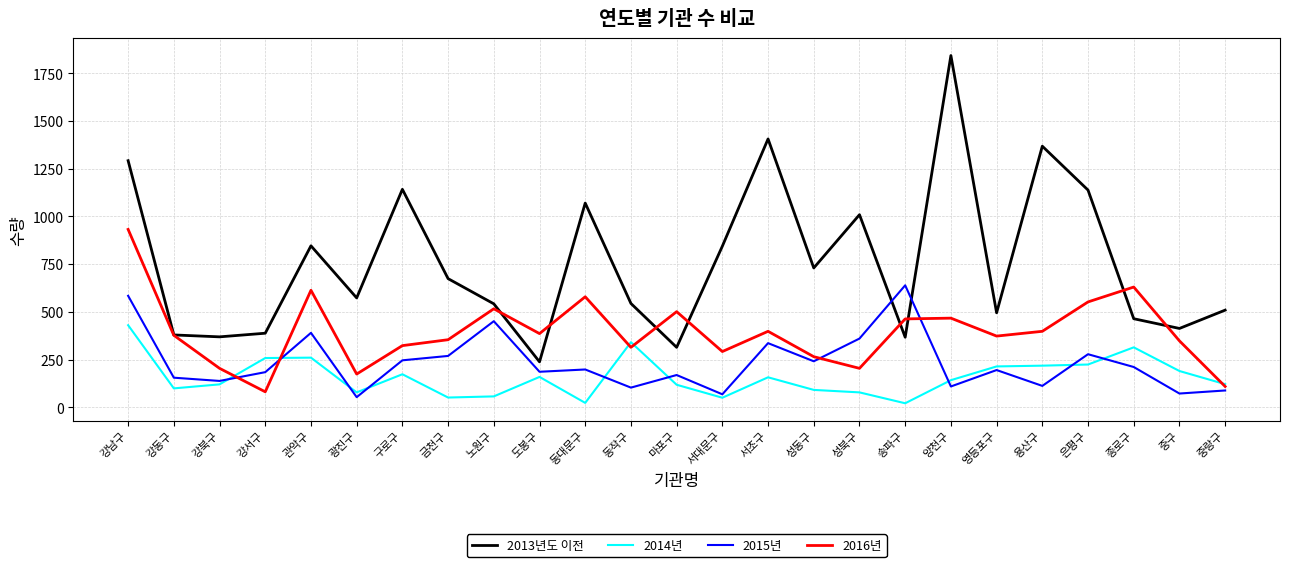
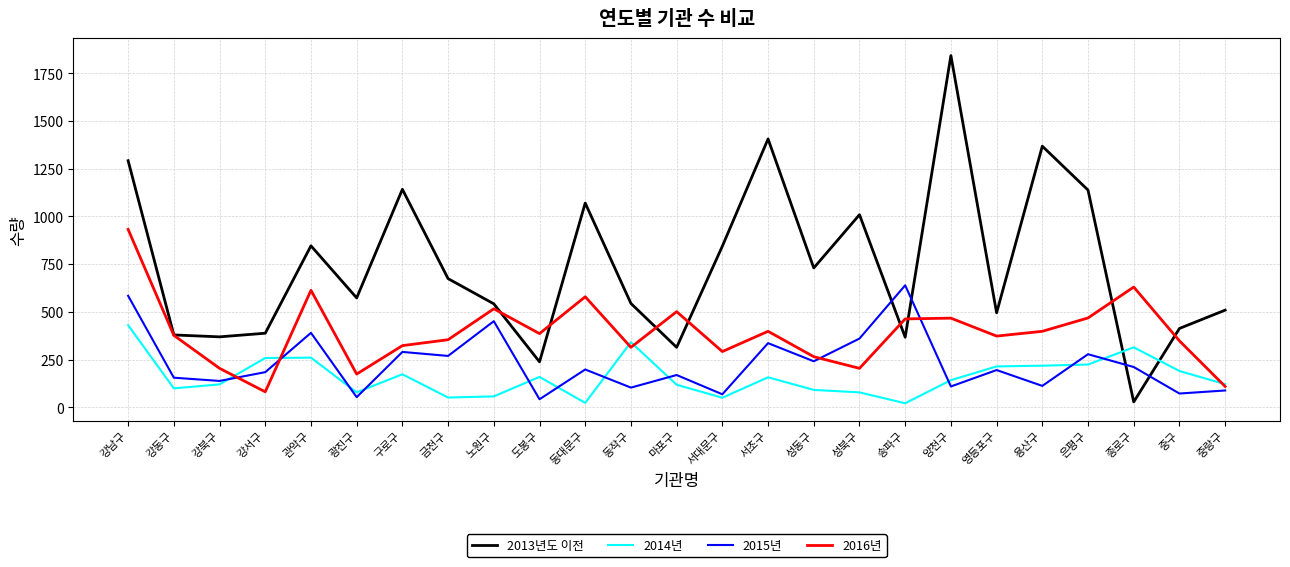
  {
    "2013년도 이전": {
      "강남구": 1290,
      "강북구": 370,
      "강서구": 390,
      "관악구": 850,
      "광진구": 570,
      "구로구": 1140,
      "금천구": 670,
      "노원구": 540,
      "도봉구": 240,
      "동대문구": 1070,
      "동작구": 540,
      "마포구": 310,
      "서대문구": 840,
      "서초구": 1410,
      "성동구": 730,
      "성북구": 1010,
      "송파구": 370,
      "양천구": 1840,
      "영등포구": 500,
      "용산구": 1370,
      "은평구": 1140,
-     "종로구": 460,
+     "종로구": 30,
      "중구": 410,
      "중랑구": 510
    },
    "2014년": {
      "강남구": 430,
      "강동구": 100,
      "강북구": 120,
      "강서구": 260,
      "관악구": 260,
      "광진구": 80,
      "구로구": 170,
      "금천구": 50,
      "노원구": 60,
      "도봉구": 160,
      "동대문구": 20,
      "동작구": 340,
      "마포구": 120,
      "서대문구": 50,
      "서초구": 160,
      "성동구": 90,
      "성북구": 80,
      "송파구": 20,
      "양천구": 140,
      "영등포구": 210,
      "용산구": 220,
      "은평구": 220,
      "종로구": 310,
      "중구": 190
    },
    "2015년": {
      "강남구": 580,
      "강동구": 160,
      "강북구": 140,
      "강서구": 180,
      "관악구": 390,
      "광진구": 50,
-     "구로구": 250,
+     "구로구": 290,
      "금천구": 270,
      "노원구": 450,
-     "도봉구": 190,
+     "도봉구": 40,
      "동대문구": 200,
      "동작구": 100,
      "마포구": 170,
      "서대문구": 70,
      "서초구": 340,
      "성동구": 240,
      "성북구": 360,
      "송파구": 640,
      "양천구": 110,
      "영등포구": 200,
      "용산구": 110,
      "은평구": 280,
      "종로구": 210,
      "중구": 70,
      "중랑구": 90
    },
    "2016년": {
      "강남구": 930,
      "강북구": 200,
      "강서구": 80,
      "관악구": 610,
      "광진구": 170,
      "구로구": 320,
      "금천구": 350,
      "노원구": 520,
      "도봉구": 390,
      "동대문구": 580,
      "동작구": 310,
      "마포구": 500,
      "서대문구": 290,
      "서초구": 400,
      "성동구": 270,
      "성북구": 200,
      "송파구": 460,
      "양천구": 470,
      "영등포구": 370,
      "용산구": 400,
-     "은평구": 550,
+     "은평구": 470,
      "종로구": 630,
      "중구": 350
    }
  }
